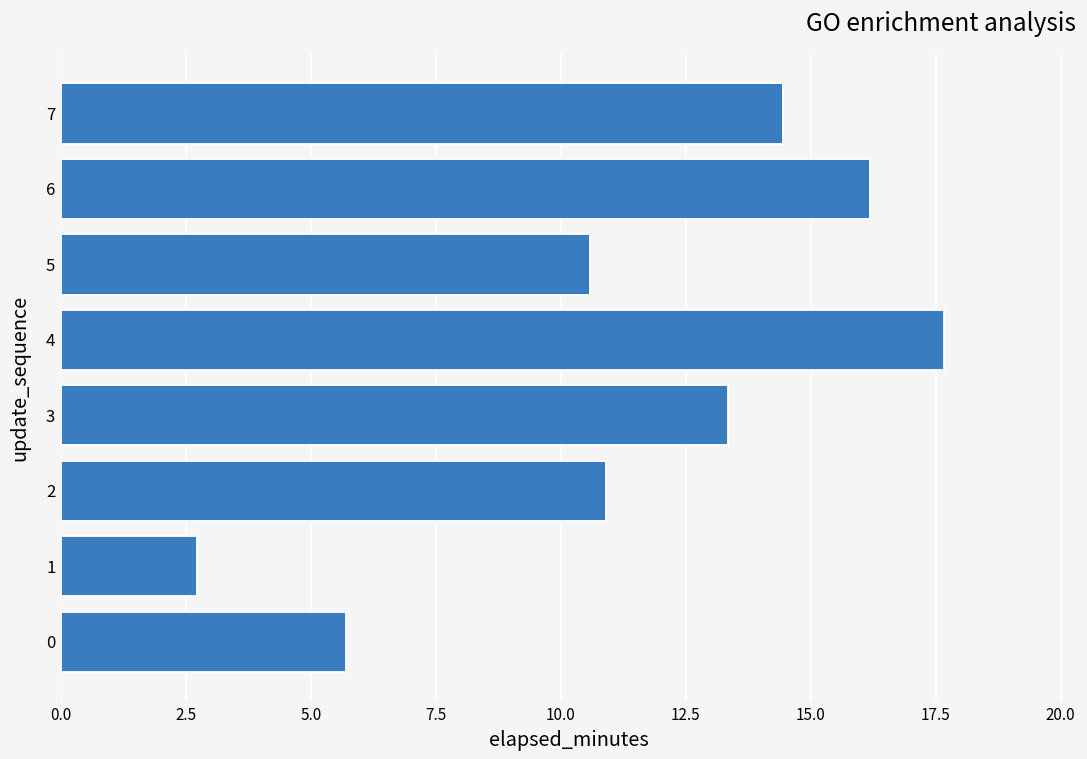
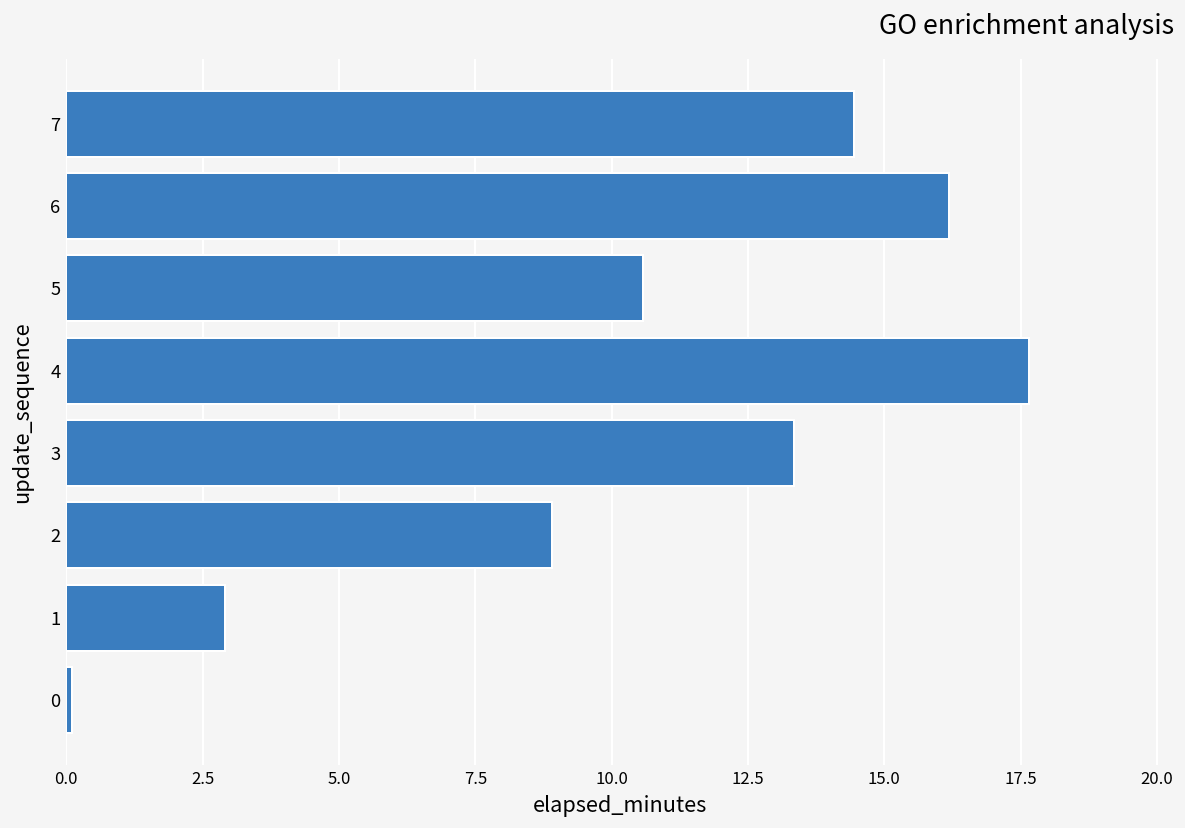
  {
    "7": 14.5,
    "6": 16.2,
    "5": 10.6,
    "4": 17.7,
    "3": 13.4,
-   "2": 10.9,
-   "1": 2.7,
-   "0": 5.7
+   "2": 8.9,
+   "1": 2.9,
+   "0": 0.1
  }
